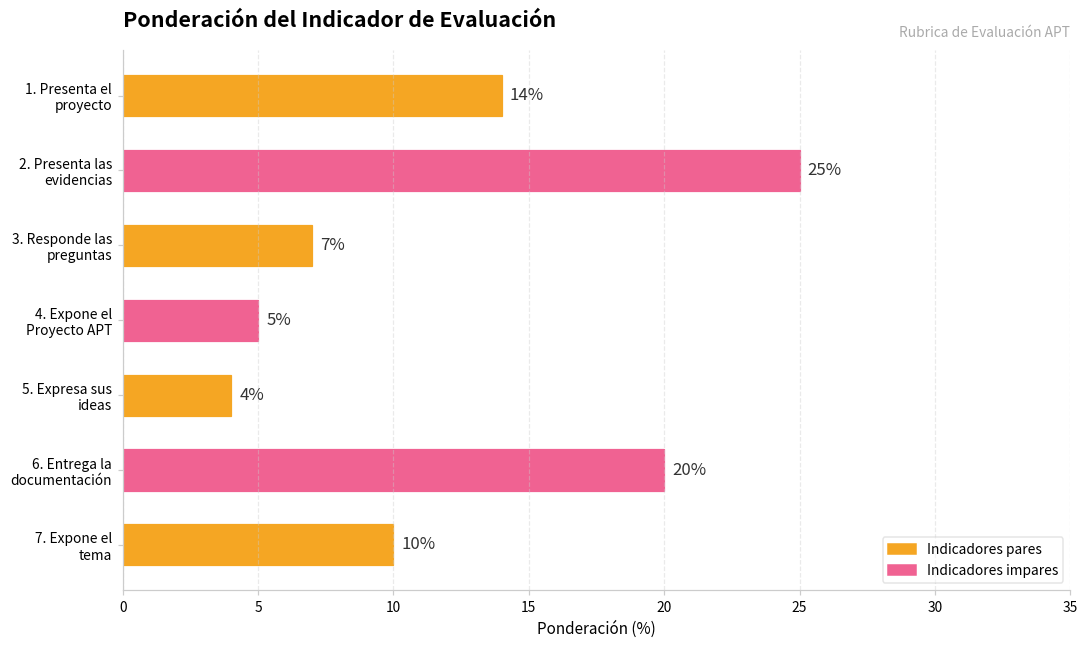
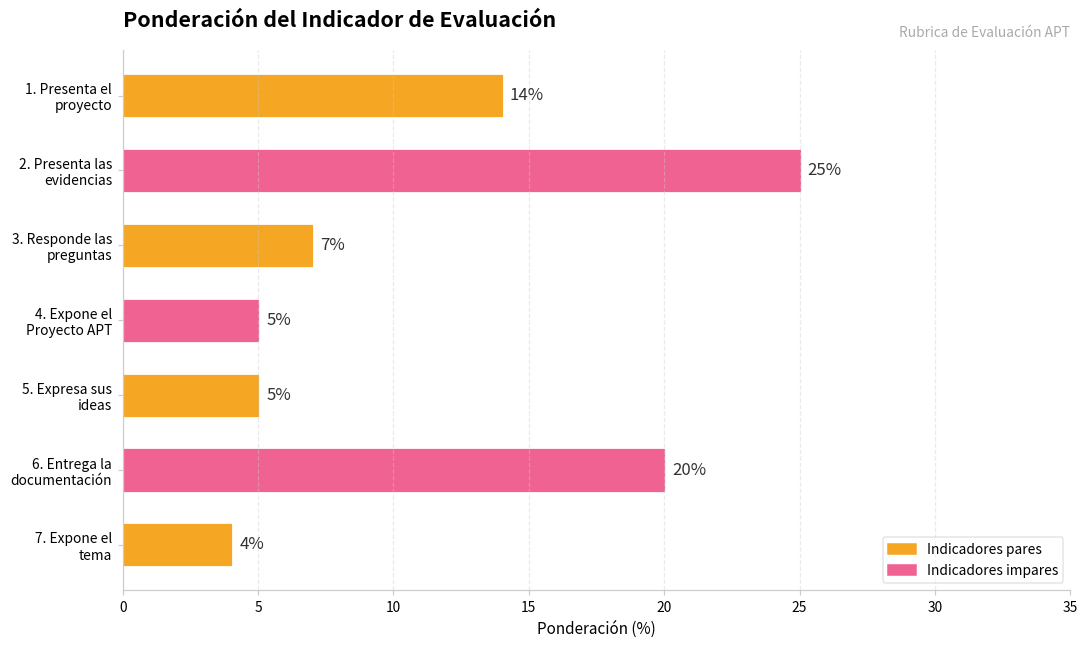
  {
    "1. Presenta el proyecto": "14%",
    "2. Presenta las evidencias": "25%",
    "3. Responde las preguntas": "7%",
    "4. Expone el Proyecto APT": "5%",
-   "5. Expresa sus ideas": "4%",
+   "5. Expresa sus ideas": "5%",
    "6. Entrega la documentación": "20%",
-   "7. Expone el tema": "10%"
+   "7. Expone el tema": "4%"
  }
